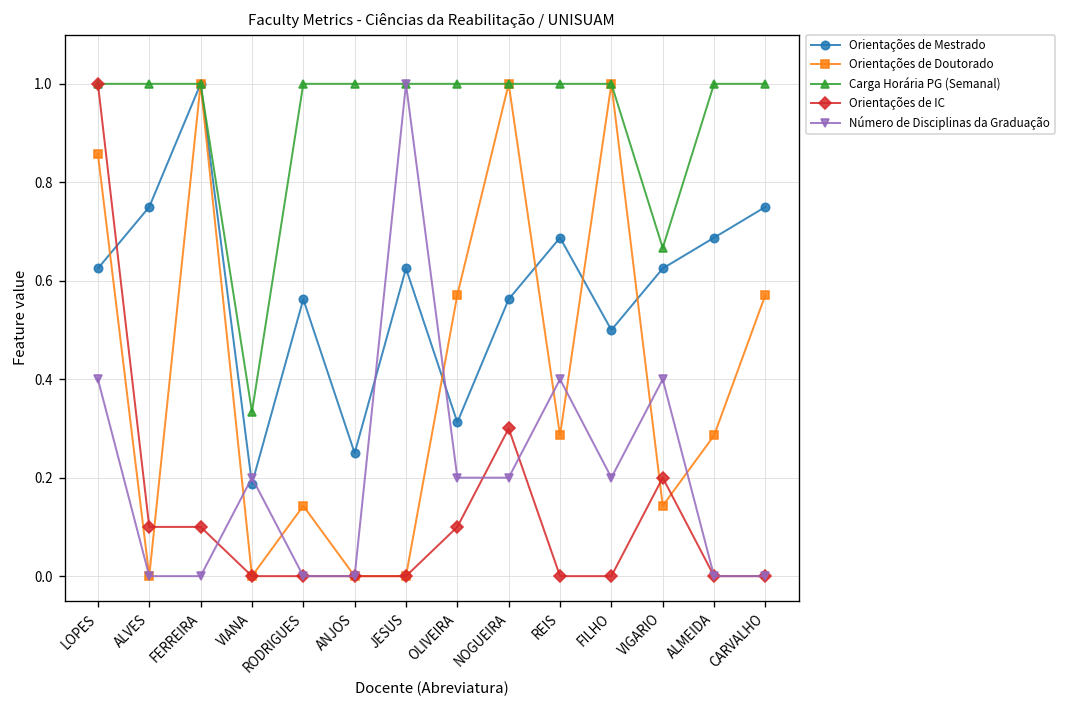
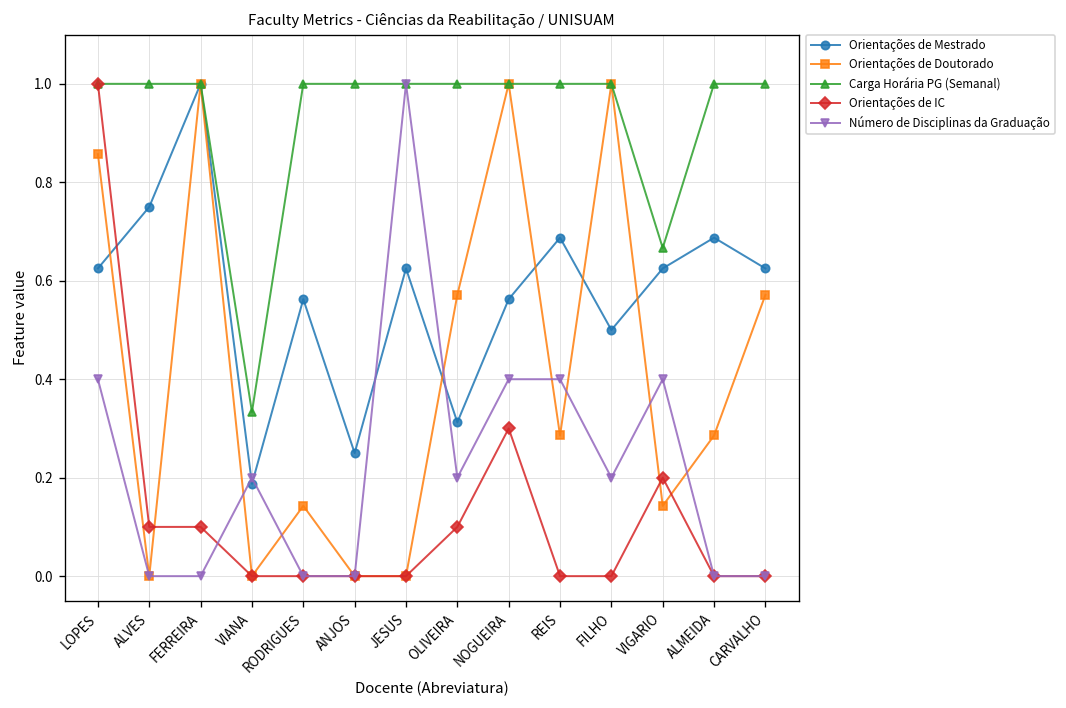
  {
    "Orientações de Mestrado": {
      "LOPES": 0.63,
      "ALVES": 0.75,
      "VIANA": 0.19,
      "RODRIGUES": 0.56,
      "ANJOS": 0.25,
      "JESUS": 0.63,
      "OLIVEIRA": 0.31,
      "NOGUEIRA": 0.56,
      "REIS": 0.69,
      "FILHO": 0.50,
      "VIGARIO": 0.63,
      "ALMEIDA": 0.69,
-     "CARVALHO": 0.75
+     "CARVALHO": 0.63
    },
    "Orientações de Doutorado": {
      "LOPES": 0.86,
      "RODRIGUES": 0.14,
      "OLIVEIRA": 0.57,
      "REIS": 0.29,
      "VIGARIO": 0.14,
      "ALMEIDA": 0.29,
      "CARVALHO": 0.57
    },
    "Carga Horária PG (Semanal)": {
      "ALVES": 1.00,
      "VIANA": 0.33,
      "RODRIGUES": 1.00,
      "ANJOS": 1.00,
      "OLIVEIRA": 1.00,
      "REIS": 1.00,
      "VIGARIO": 0.67,
      "ALMEIDA": 1.00,
      "CARVALHO": 1.00
    },
    "Orientações de IC": {
      "ALVES": 0.10,
      "FERREIRA": 0.10,
      "OLIVEIRA": 0.10,
      "NOGUEIRA": 0.30,
      "REIS": 0.00,
      "FILHO": 0.00,
      "VIGARIO": 0.20
    },
    "Número de Disciplinas da Graduação": {
      "LOPES": 0.40,
      "FERREIRA": 0.00,
      "VIANA": 0.20,
      "OLIVEIRA": 0.20,
-     "NOGUEIRA": 0.20,
+     "NOGUEIRA": 0.40,
      "REIS": 0.40,
      "FILHO": 0.20,
      "VIGARIO": 0.40
    }
  }
